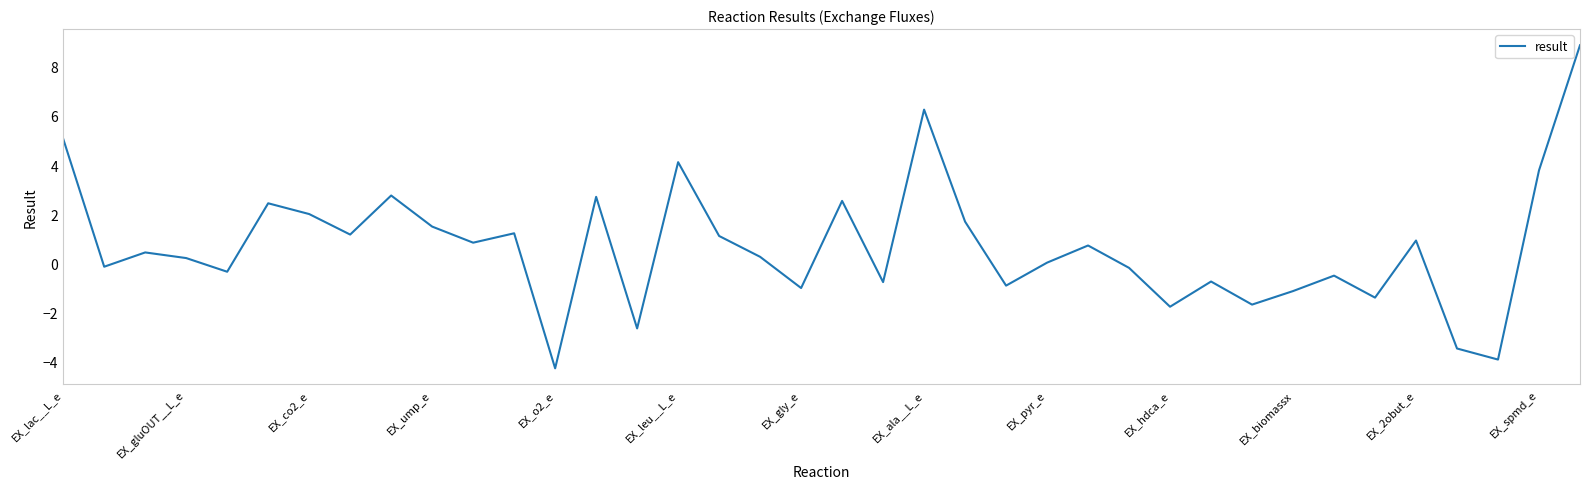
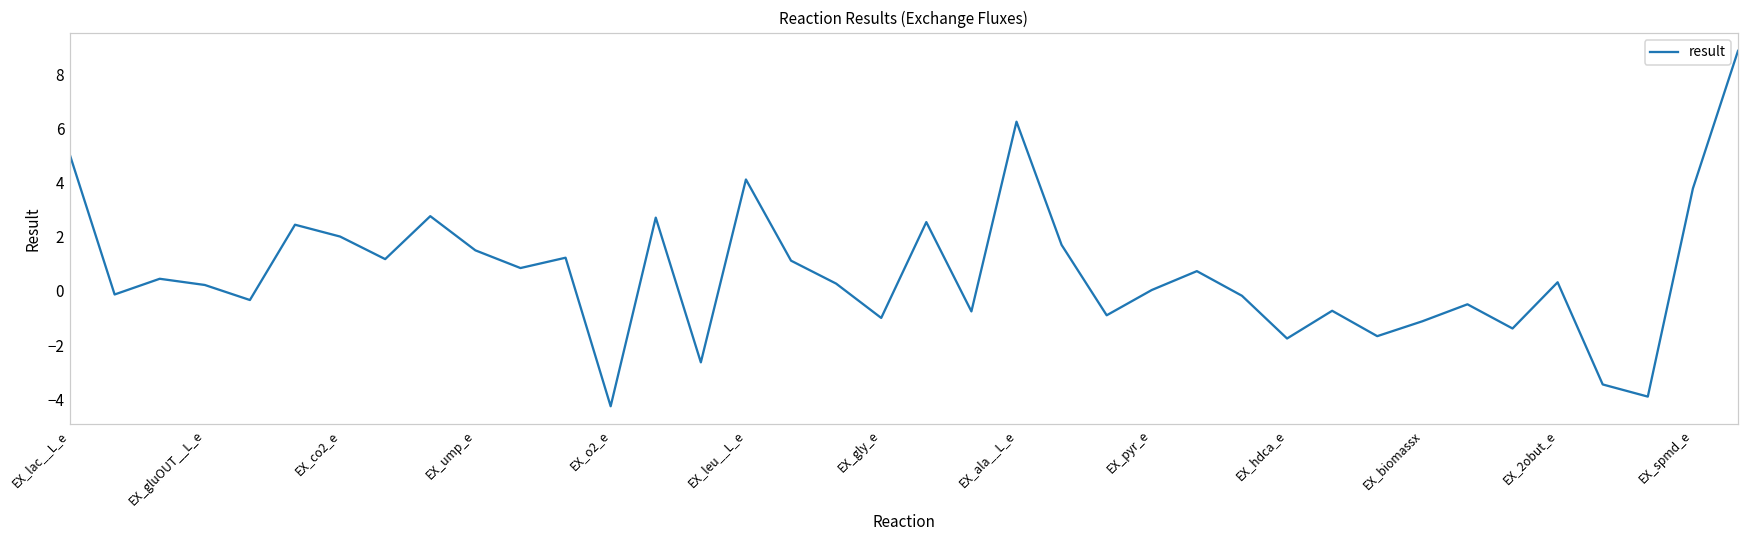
  {
    "EX_lac__L_e": 5.1,
    "EX_gluOUT__L_e": 0.2,
    "EX_co2_e": 2.0,
    "EX_ump_e": 1.5,
    "EX_o2_e": -4.3,
    "EX_leu__L_e": 4.1,
    "EX_gly_e": -1.0,
    "EX_ala__L_e": 6.3,
    "EX_pyr_e": 0.0,
    "EX_hdca_e": -1.8,
    "EX_biomassx": -1.1,
-   "EX_2obut_e": 0.9,
+   "EX_2obut_e": 0.3,
    "EX_spmd_e": 3.8
  }
